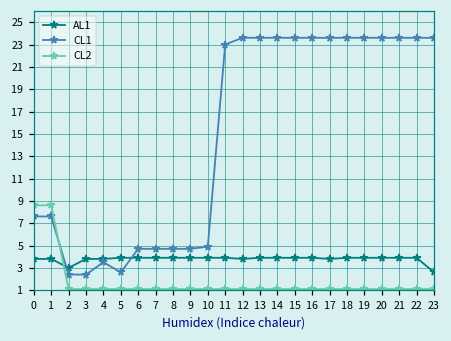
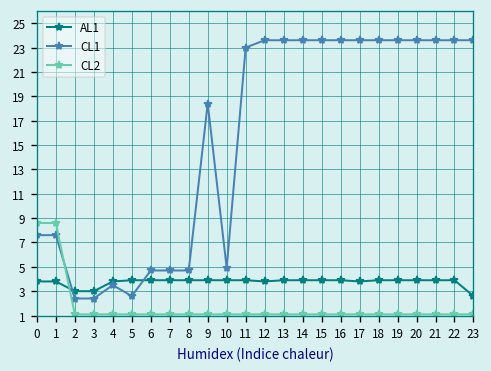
  {
    "AL1": {
      "0": 3.8,
      "1": 3.8,
      "2": 3.0,
-     "3": 3.8,
+     "3": 3.0,
      "4": 3.8,
      "5": 3.9,
      "6": 3.9,
      "7": 3.9,
      "8": 3.9,
      "9": 3.9,
      "10": 3.9,
      "11": 3.9,
      "12": 3.8,
      "13": 3.9,
      "14": 3.9,
      "15": 3.9,
      "16": 3.9,
      "17": 3.8,
      "18": 3.9,
      "19": 3.9,
      "20": 3.9,
      "21": 3.9,
      "22": 3.9,
      "23": 2.6
    },
    "CL1": {
      "0": 7.6,
      "1": 7.6,
      "2": 2.4,
      "3": 2.4,
      "4": 3.5,
      "5": 2.6,
      "6": 4.7,
      "7": 4.7,
      "8": 4.7,
-     "9": 4.7,
+     "9": 18.4,
      "10": 4.9,
      "11": 23.0,
      "12": 23.6,
      "13": 23.6,
      "14": 23.6,
      "15": 23.6,
      "16": 23.6,
      "17": 23.6,
      "18": 23.6,
      "19": 23.6,
      "20": 23.6,
      "21": 23.6,
      "22": 23.6,
      "23": 23.6
    },
    "CL2": {
      "0": 8.6,
      "1": 8.6,
      "2": 1.1,
      "3": 1.1,
      "4": 1.1,
      "5": 1.1,
      "6": 1.1,
      "7": 1.1,
      "8": 1.1,
      "9": 1.1,
      "10": 1.1,
      "11": 1.1,
      "12": 1.1,
      "13": 1.1,
      "14": 1.1,
      "15": 1.1,
      "16": 1.1,
      "17": 1.1,
      "18": 1.1,
      "19": 1.1,
      "20": 1.1,
      "21": 1.1,
      "22": 1.1,
      "23": 1.1
    }
  }
